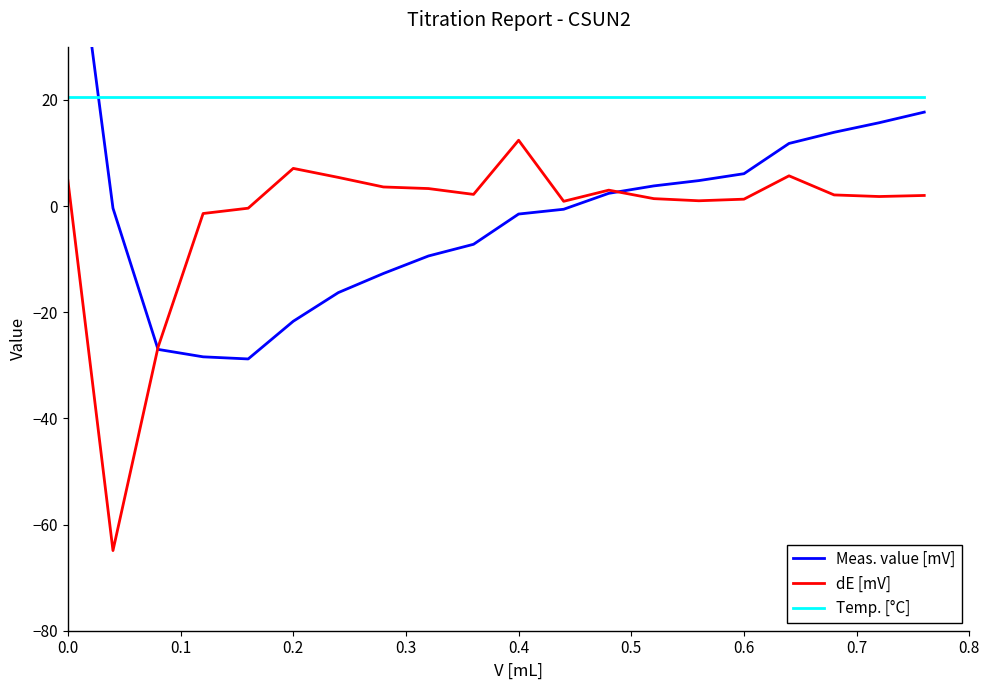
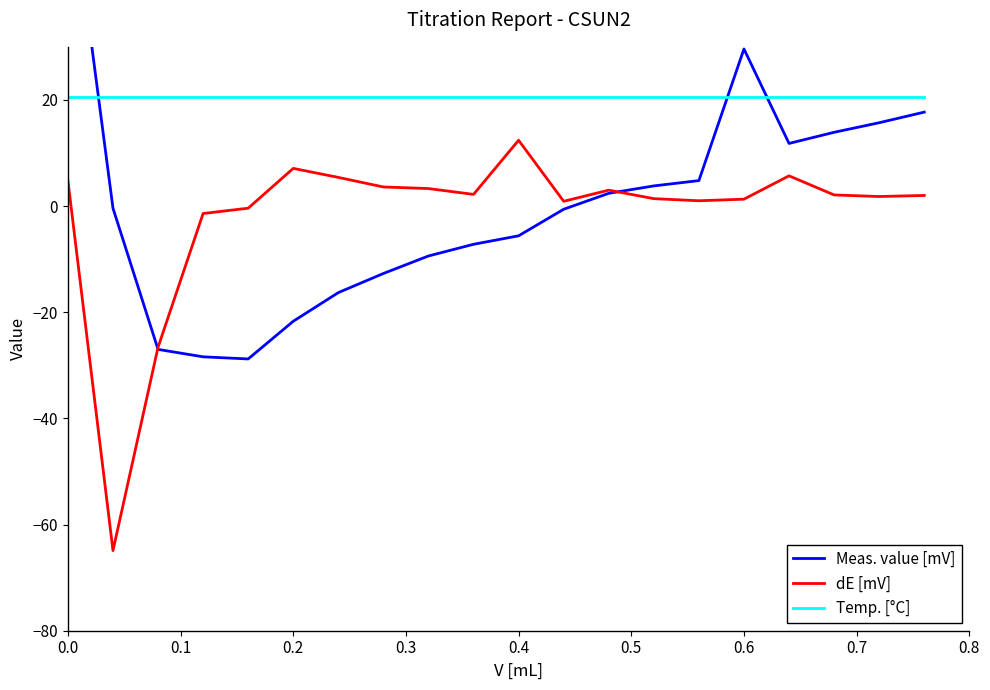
  {
    "Meas. value [mV]": {
      "0.2": -22,
-     "0.4": -2,
-     "0.6": 6
+     "0.4": -6,
+     "0.6": 30
    },
    "dE [mV]": {
      "0.0": 5,
      "0.2": 7,
      "0.4": 12,
      "0.6": 1
    },
    "Temp. [°C]": {
      "0.0": 21,
      "0.2": 21,
      "0.4": 21,
      "0.6": 21
    }
  }
